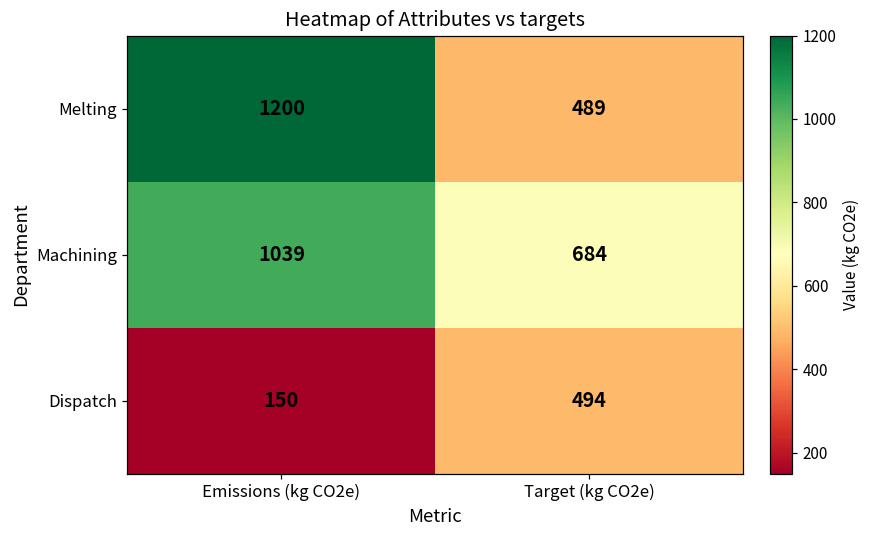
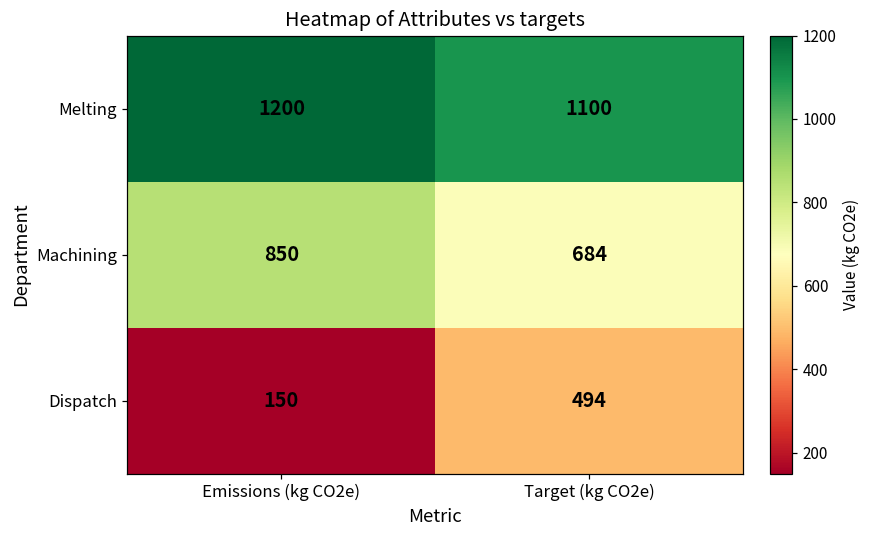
  {
    "Melting": {
      "Emissions (kg CO2e)": 1200,
-     "Target (kg CO2e)": 489
+     "Target (kg CO2e)": 1100
    },
    "Machining": {
-     "Emissions (kg CO2e)": 1039,
+     "Emissions (kg CO2e)": 850,
      "Target (kg CO2e)": 684
    },
    "Dispatch": {
      "Emissions (kg CO2e)": 150,
      "Target (kg CO2e)": 494
    }
  }
